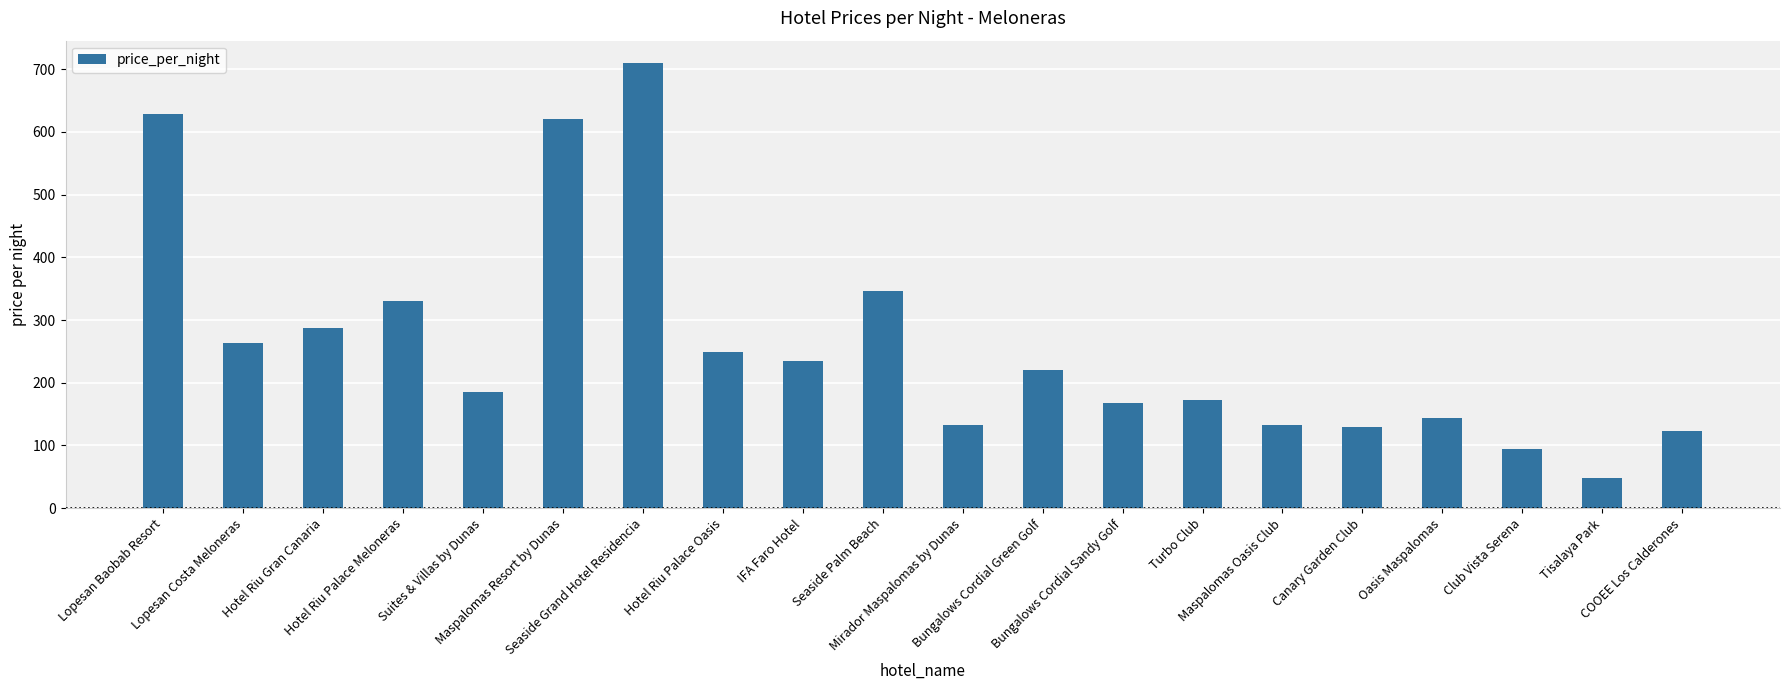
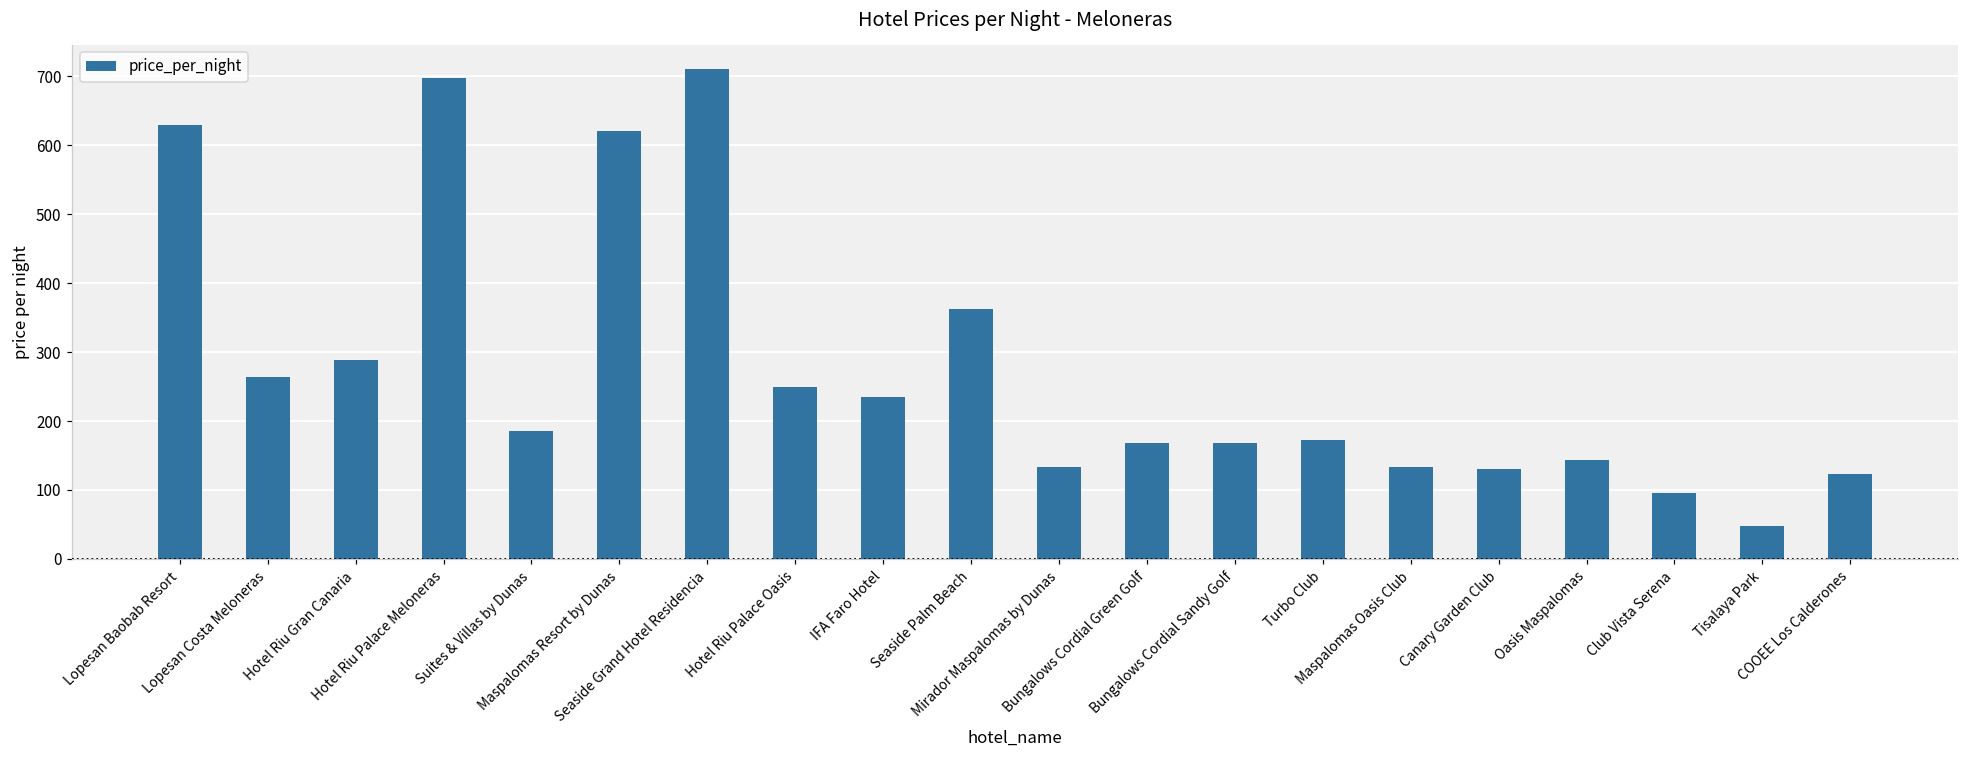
  {
    "Lopesan Baobab Resort": 630,
    "Lopesan Costa Meloneras": 260,
    "Hotel Riu Gran Canaria": 290,
-   "Hotel Riu Palace Meloneras": 330,
+   "Hotel Riu Palace Meloneras": 700,
    "Suites & Villas by Dunas": 190,
    "Maspalomas Resort by Dunas": 620,
    "Seaside Grand Hotel Residencia": 710,
    "Hotel Riu Palace Oasis": 250,
    "IFA Faro Hotel": 240,
-   "Seaside Palm Beach": 350,
+   "Seaside Palm Beach": 360,
    "Mirador Maspalomas by Dunas": 130,
-   "Bungalows Cordial Green Golf": 220,
+   "Bungalows Cordial Green Golf": 170,
    "Bungalows Cordial Sandy Golf": 170,
    "Turbo Club": 170,
    "Maspalomas Oasis Club": 130,
    "Canary Garden Club": 130,
    "Oasis Maspalomas": 140,
    "Club Vista Serena": 100,
    "Tisalaya Park": 50,
    "COOEE Los Calderones": 120
  }
